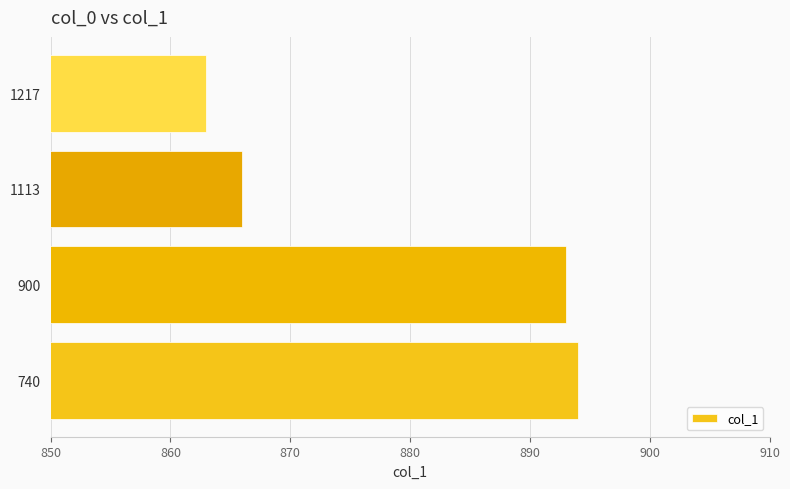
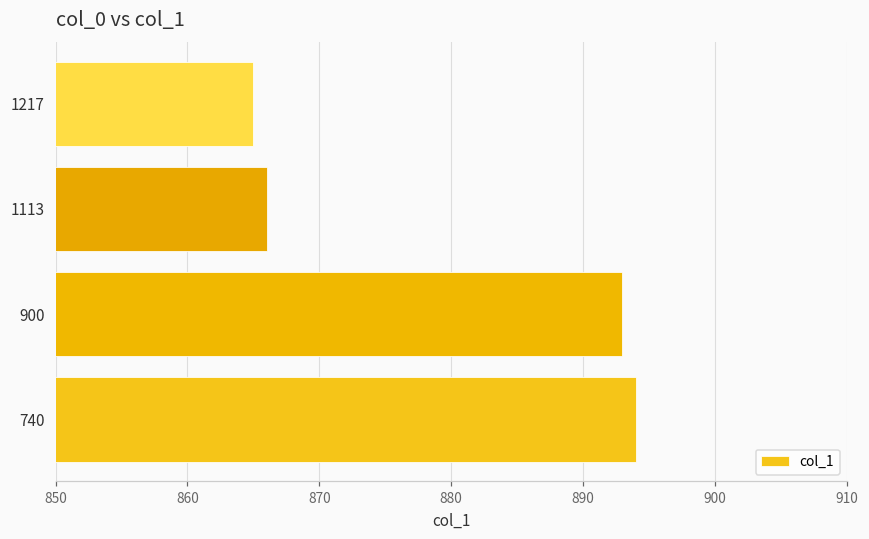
  {
-   "1217": 863,
+   "1217": 865,
    "1113": 866,
    "900": 893,
    "740": 894
  }
